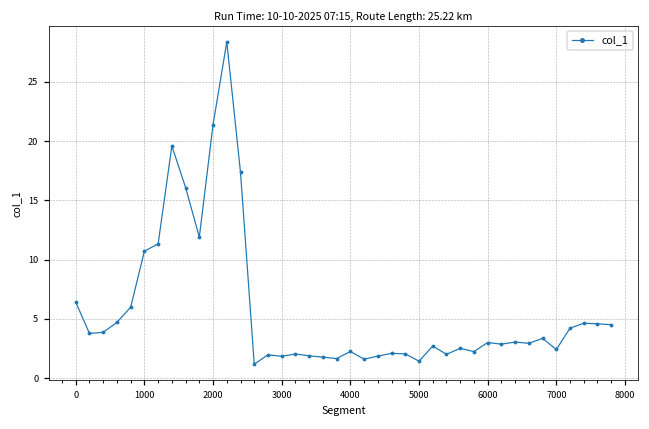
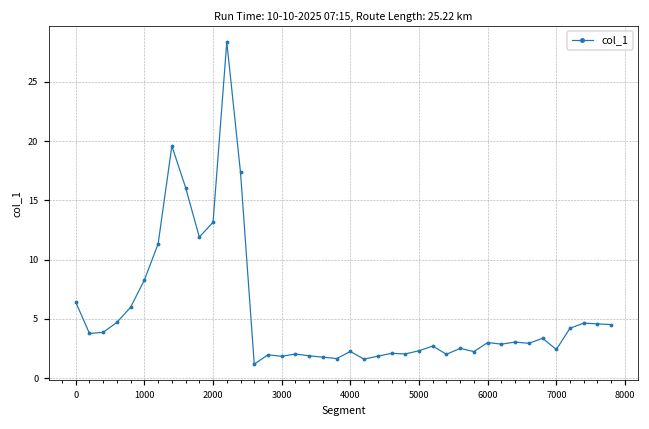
  {
    "0": 6.4,
-   "1000": 10.7,
-   "2000": 21.4,
+   "1000": 8.3,
+   "2000": 13.2,
    "3000": 1.9,
    "4000": 2.3,
-   "5000": 1.4,
+   "5000": 2.3,
    "6000": 3.0,
    "7000": 2.4
  }
